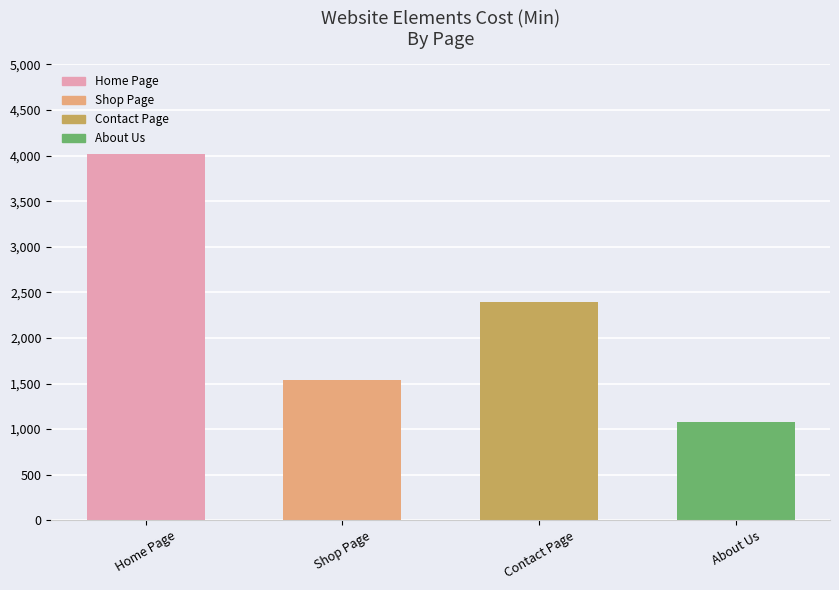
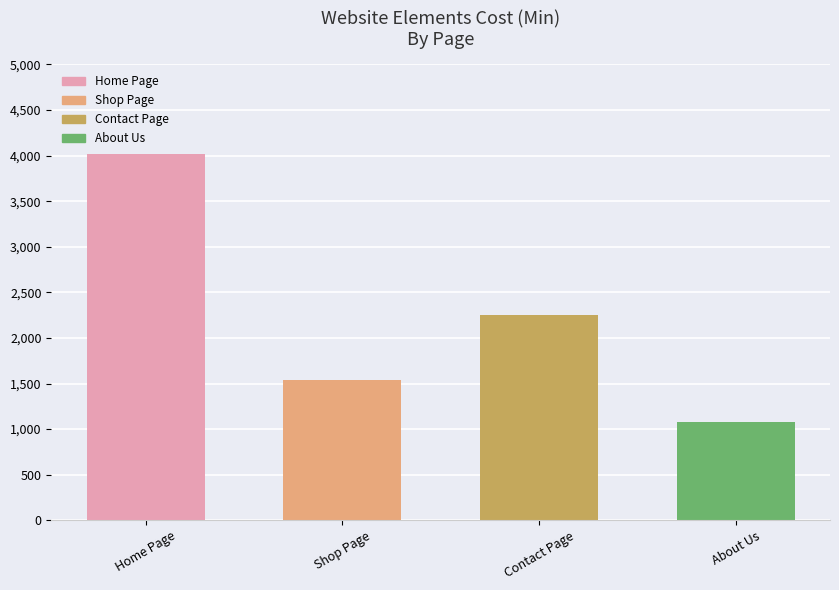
  {
    "Home Page": "4,000",
    "Shop Page": "1,500",
-   "Contact Page": "2,400",
+   "Contact Page": "2,300",
    "About Us": "1,100"
  }
